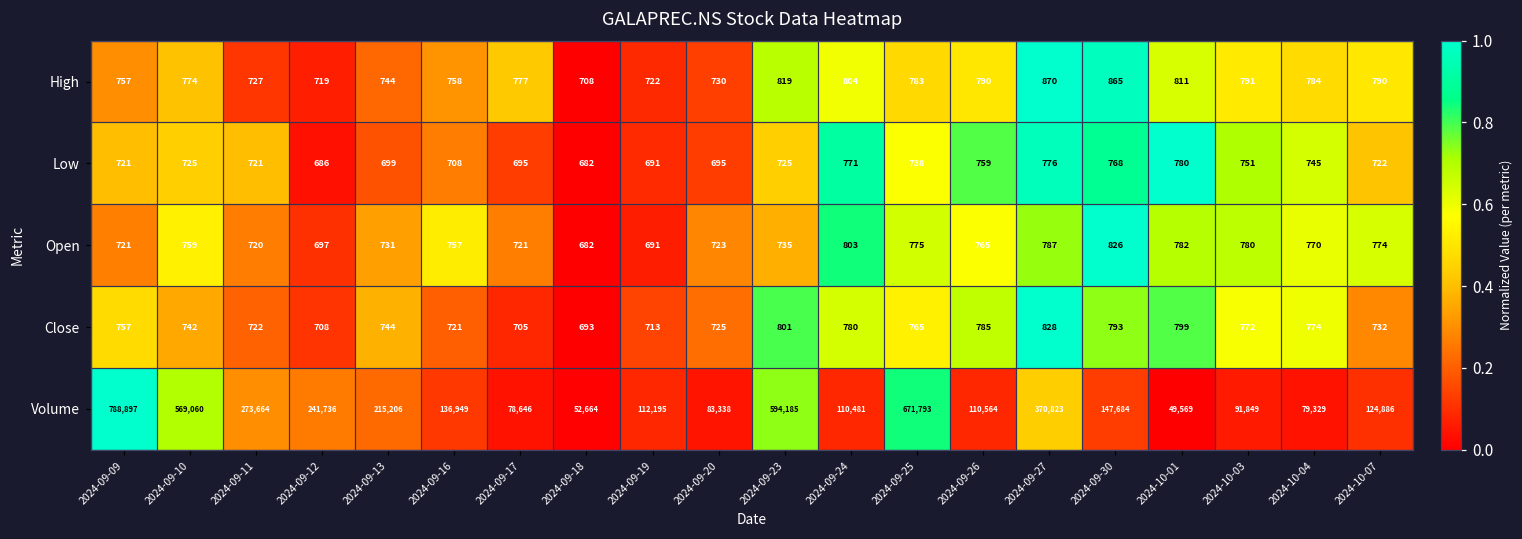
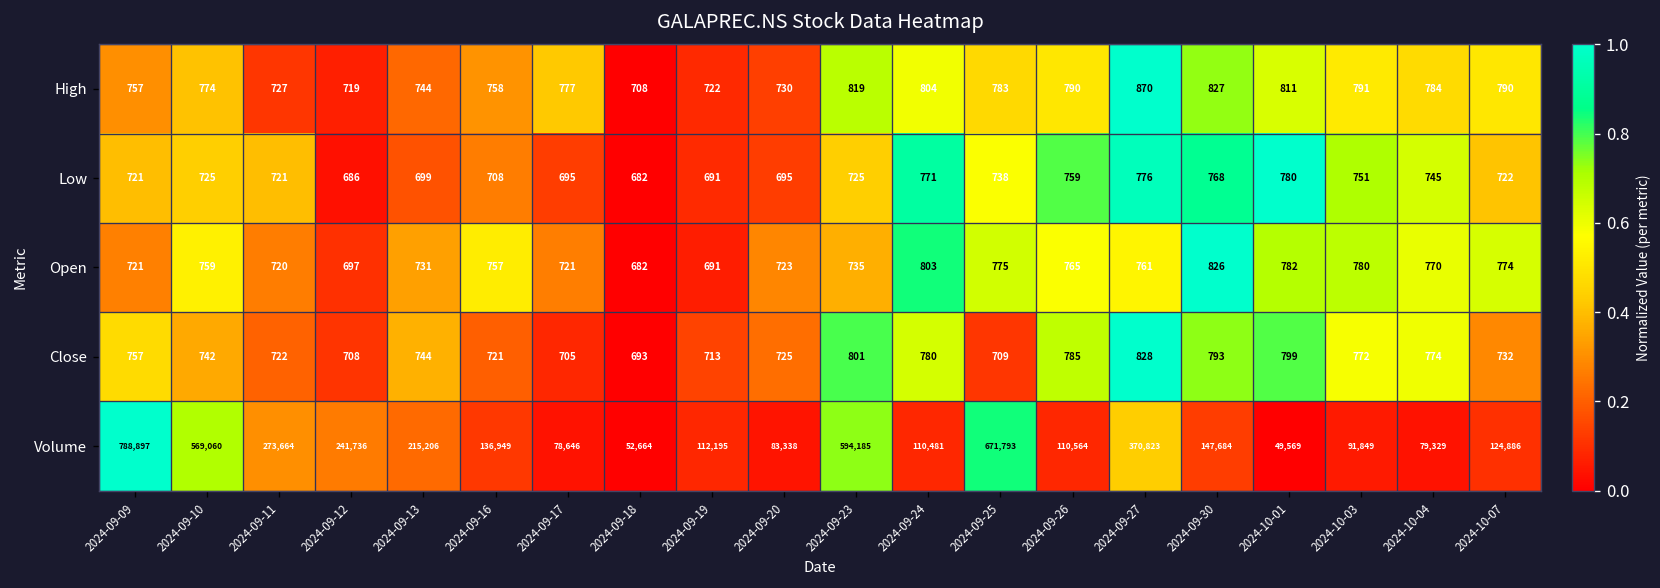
  {
    "High": {
      "2024-09-09": "757",
      "2024-09-10": "774",
      "2024-09-11": "727",
      "2024-09-12": "719",
      "2024-09-13": "744",
      "2024-09-16": "758",
      "2024-09-17": "777",
      "2024-09-18": "708",
      "2024-09-19": "722",
      "2024-09-20": "730",
      "2024-09-23": "819",
      "2024-09-24": "804",
      "2024-09-25": "783",
      "2024-09-26": "790",
      "2024-09-27": "870",
-     "2024-09-30": "865",
+     "2024-09-30": "827",
      "2024-10-01": "811",
      "2024-10-03": "791",
      "2024-10-04": "784",
      "2024-10-07": "790"
    },
    "Low": {
      "2024-09-09": "721",
      "2024-09-10": "725",
      "2024-09-11": "721",
      "2024-09-12": "686",
      "2024-09-13": "699",
      "2024-09-16": "708",
      "2024-09-17": "695",
      "2024-09-18": "682",
      "2024-09-19": "691",
      "2024-09-20": "695",
      "2024-09-23": "725",
      "2024-09-24": "771",
      "2024-09-25": "738",
      "2024-09-26": "759",
      "2024-09-27": "776",
      "2024-09-30": "768",
      "2024-10-01": "780",
      "2024-10-03": "751",
      "2024-10-04": "745",
      "2024-10-07": "722"
    },
    "Open": {
      "2024-09-09": "721",
      "2024-09-10": "759",
      "2024-09-11": "720",
      "2024-09-12": "697",
      "2024-09-13": "731",
      "2024-09-16": "757",
      "2024-09-17": "721",
      "2024-09-18": "682",
      "2024-09-19": "691",
      "2024-09-20": "723",
      "2024-09-23": "735",
      "2024-09-24": "803",
      "2024-09-25": "775",
      "2024-09-26": "765",
-     "2024-09-27": "787",
+     "2024-09-27": "761",
      "2024-09-30": "826",
      "2024-10-01": "782",
      "2024-10-03": "780",
      "2024-10-04": "770",
      "2024-10-07": "774"
    },
    "Close": {
      "2024-09-09": "757",
      "2024-09-10": "742",
      "2024-09-11": "722",
      "2024-09-12": "708",
      "2024-09-13": "744",
      "2024-09-16": "721",
      "2024-09-17": "705",
      "2024-09-18": "693",
      "2024-09-19": "713",
      "2024-09-20": "725",
      "2024-09-23": "801",
      "2024-09-24": "780",
-     "2024-09-25": "765",
+     "2024-09-25": "709",
      "2024-09-26": "785",
      "2024-09-27": "828",
      "2024-09-30": "793",
      "2024-10-01": "799",
      "2024-10-03": "772",
      "2024-10-04": "774",
      "2024-10-07": "732"
    },
    "Volume": {
      "2024-09-09": "788,897",
      "2024-09-10": "569,060",
      "2024-09-11": "273,664",
      "2024-09-12": "241,736",
      "2024-09-13": "215,206",
      "2024-09-16": "136,949",
      "2024-09-17": "78,646",
      "2024-09-18": "52,664",
      "2024-09-19": "112,195",
      "2024-09-20": "83,338",
      "2024-09-23": "594,185",
      "2024-09-24": "110,481",
      "2024-09-25": "671,793",
      "2024-09-26": "110,564",
      "2024-09-27": "370,823",
      "2024-09-30": "147,684",
      "2024-10-01": "49,569",
      "2024-10-03": "91,849",
      "2024-10-04": "79,329",
      "2024-10-07": "124,886"
    }
  }
